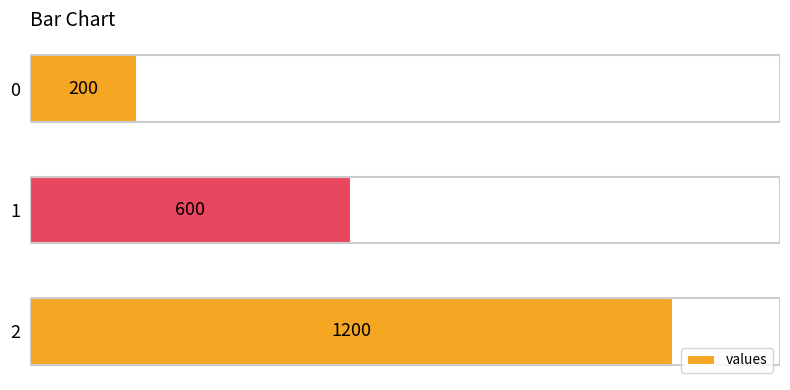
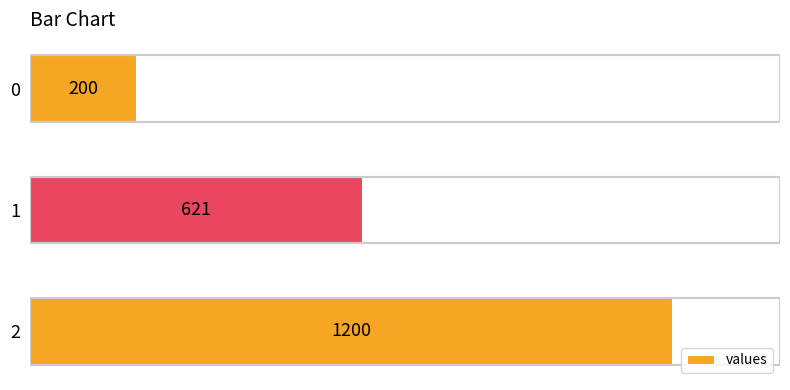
  {
    "0": 200,
-   "1": 600,
+   "1": 621,
    "2": 1200
  }
